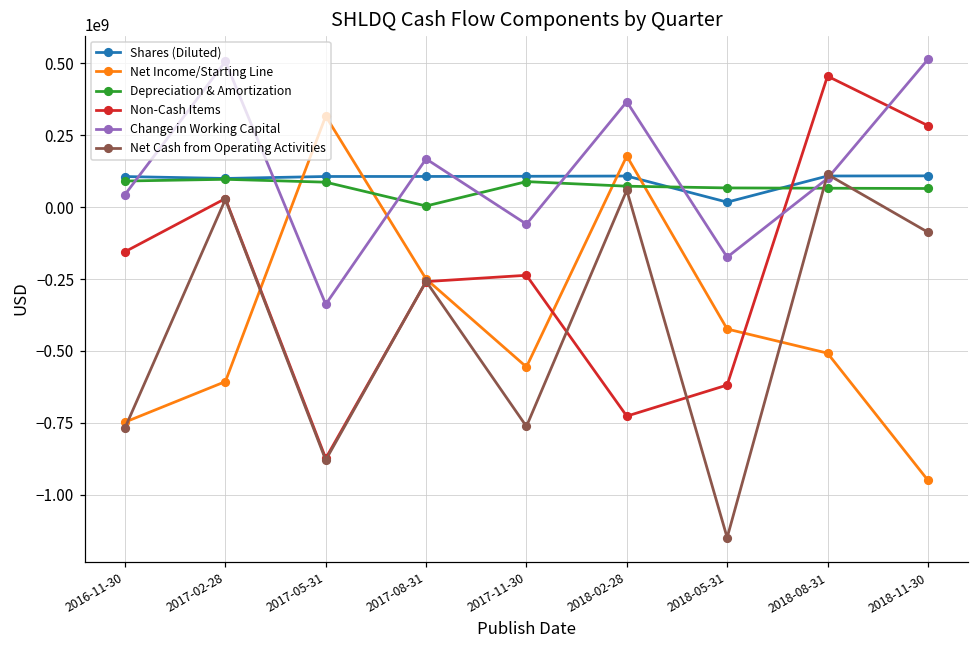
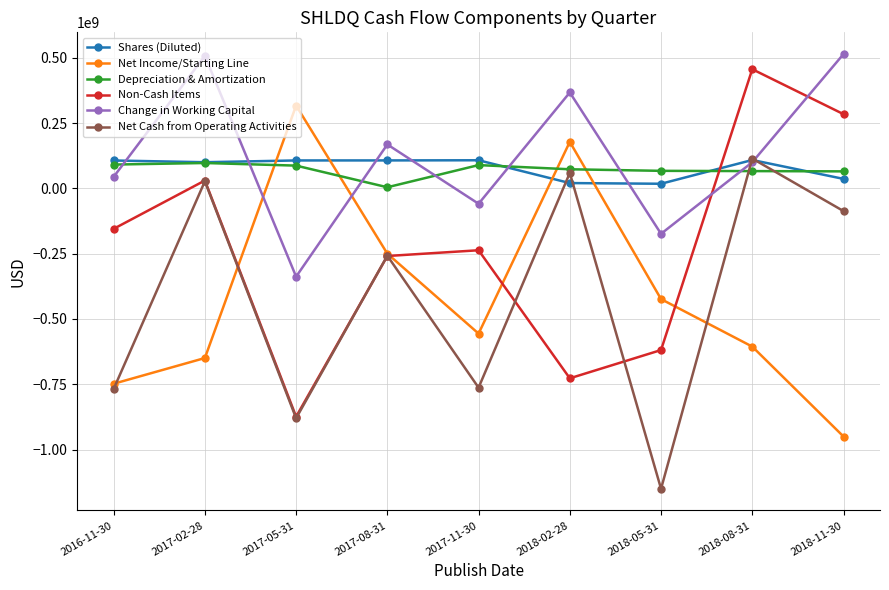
  {
    "Shares (Diluted)": {
      "2016-11-30": 110000000,
      "2017-05-31": 110000000,
      "2017-08-31": 110000000,
      "2017-11-30": 110000000,
-     "2018-02-28": 110000000,
+     "2018-02-28": 20000000,
      "2018-05-31": 20000000,
-     "2018-11-30": 110000000
+     "2018-11-30": 40000000
    },
    "Net Income/Starting Line": {
      "2016-11-30": -750000000,
-     "2017-02-28": -610000000,
+     "2017-02-28": -650000000,
      "2017-11-30": -560000000,
      "2018-02-28": 180000000,
      "2018-05-31": -420000000,
-     "2018-08-31": -510000000,
+     "2018-08-31": -610000000,
      "2018-11-30": -950000000
    },
    "Depreciation & Amortization": {
      "2016-11-30": 90000000,
      "2017-05-31": 90000000,
      "2017-08-31": 0,
      "2017-11-30": 90000000,
      "2018-02-28": 70000000,
      "2018-05-31": 70000000,
      "2018-08-31": 70000000,
      "2018-11-30": 70000000
    },
    "Non-Cash Items": {
      "2016-11-30": -160000000,
      "2017-11-30": -240000000,
      "2018-02-28": -730000000,
      "2018-05-31": -620000000,
      "2018-08-31": 460000000,
      "2018-11-30": 280000000
    },
    "Change in Working Capital": {
      "2016-11-30": 40000000,
      "2017-05-31": -340000000,
      "2017-08-31": 170000000,
      "2017-11-30": -60000000,
      "2018-02-28": 370000000,
      "2018-05-31": -170000000,
      "2018-11-30": 510000000
    },
    "Net Cash from Operating Activities": {
      "2016-11-30": -770000000,
      "2017-11-30": -760000000,
      "2018-02-28": 60000000,
      "2018-05-31": -1150000000,
      "2018-11-30": -90000000
    }
  }
